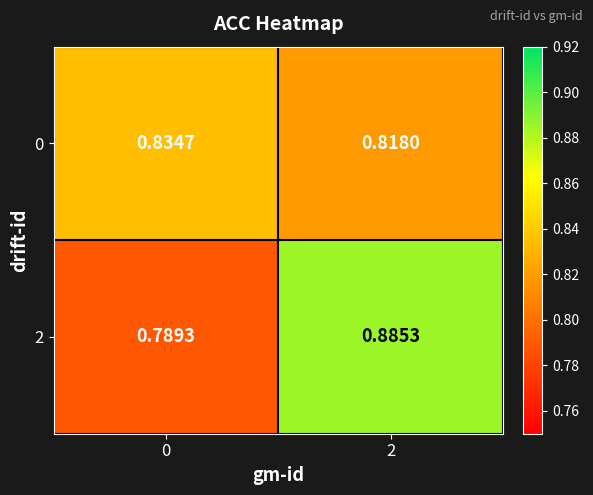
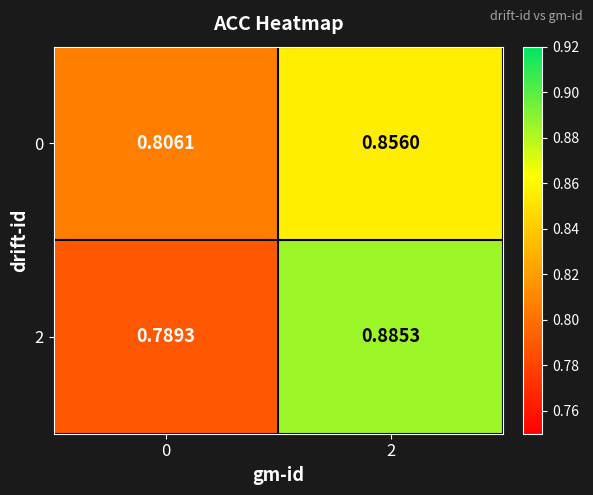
  {
    "0": {
-     "0": 0.8347,
-     "2": 0.8180
+     "0": 0.8061,
+     "2": 0.8560
    },
    "2": {
      "0": 0.7893,
      "2": 0.8853
    }
  }
